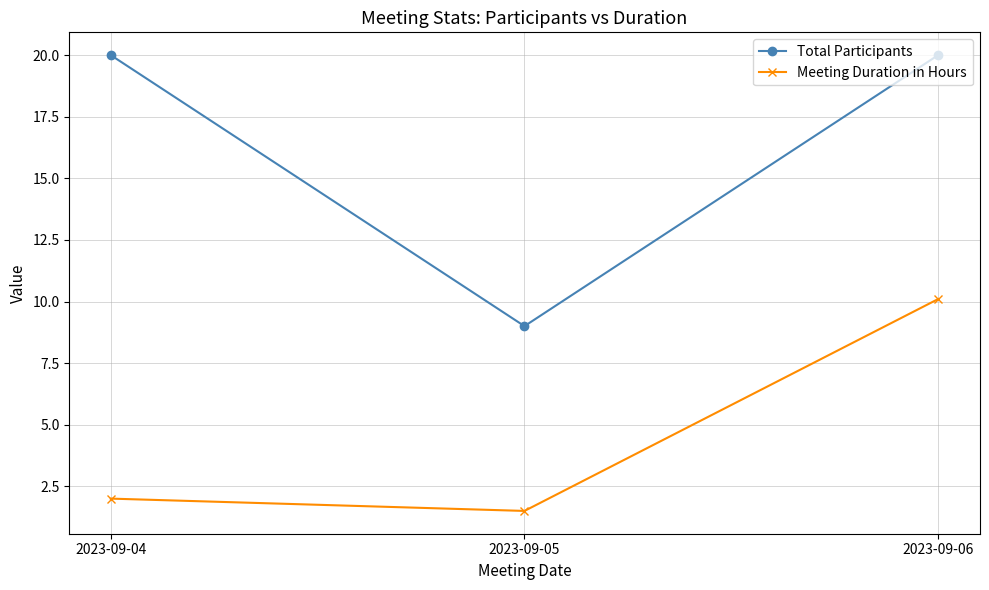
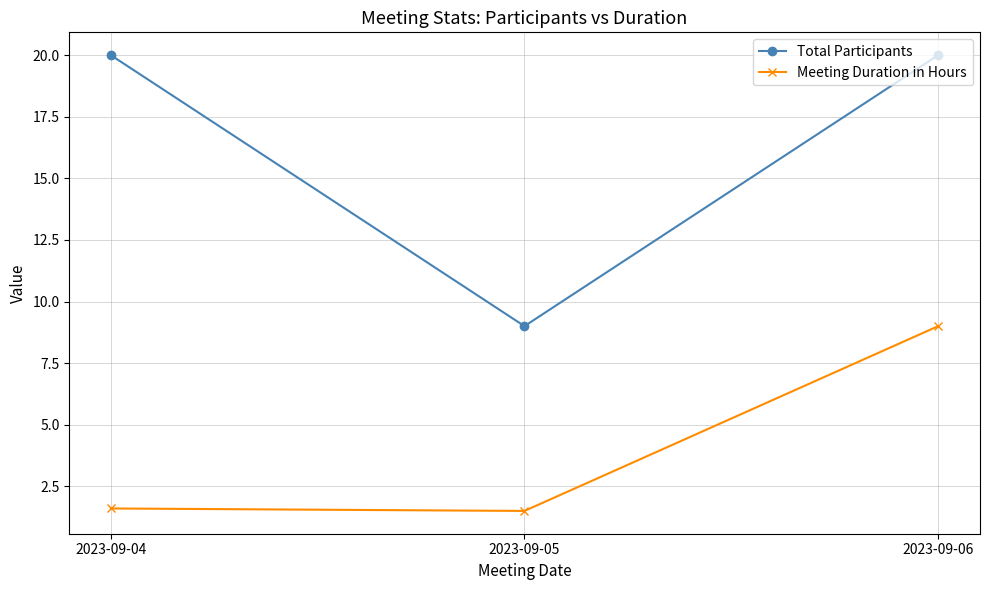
  {
    "Total Participants": {
      "2023-09-04": 20.0,
      "2023-09-05": 9.0
    },
    "Meeting Duration in Hours": {
-     "2023-09-04": 2.0,
+     "2023-09-04": 1.6,
      "2023-09-05": 1.5,
-     "2023-09-06": 10.1
+     "2023-09-06": 9.0
    }
  }
